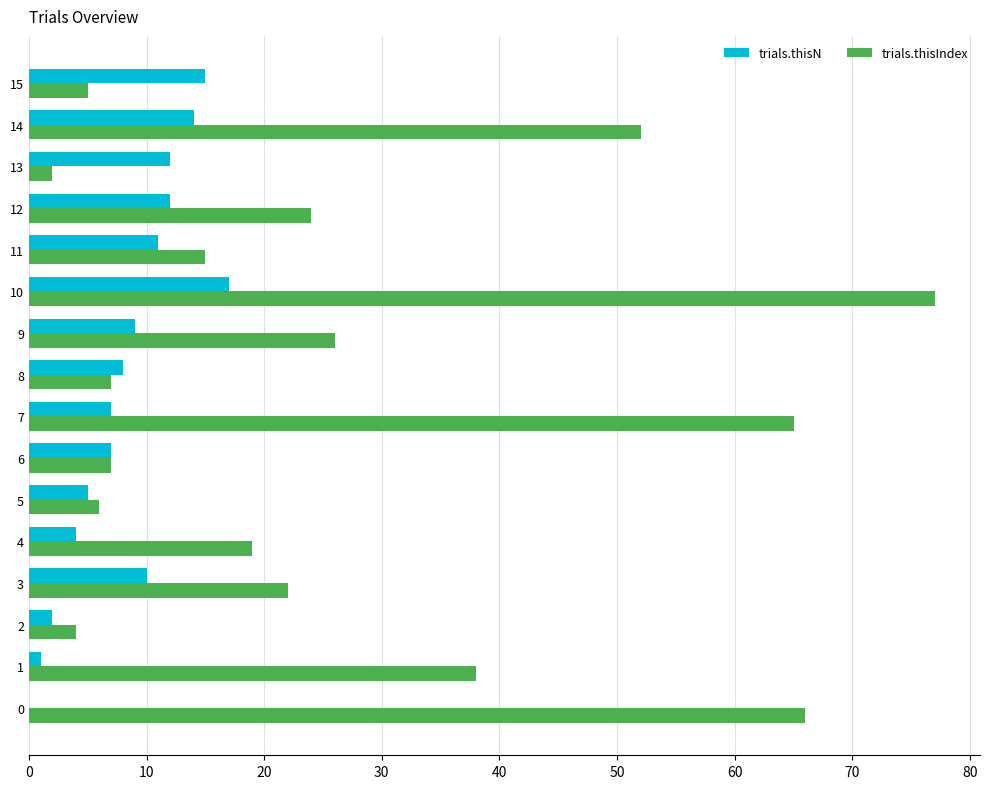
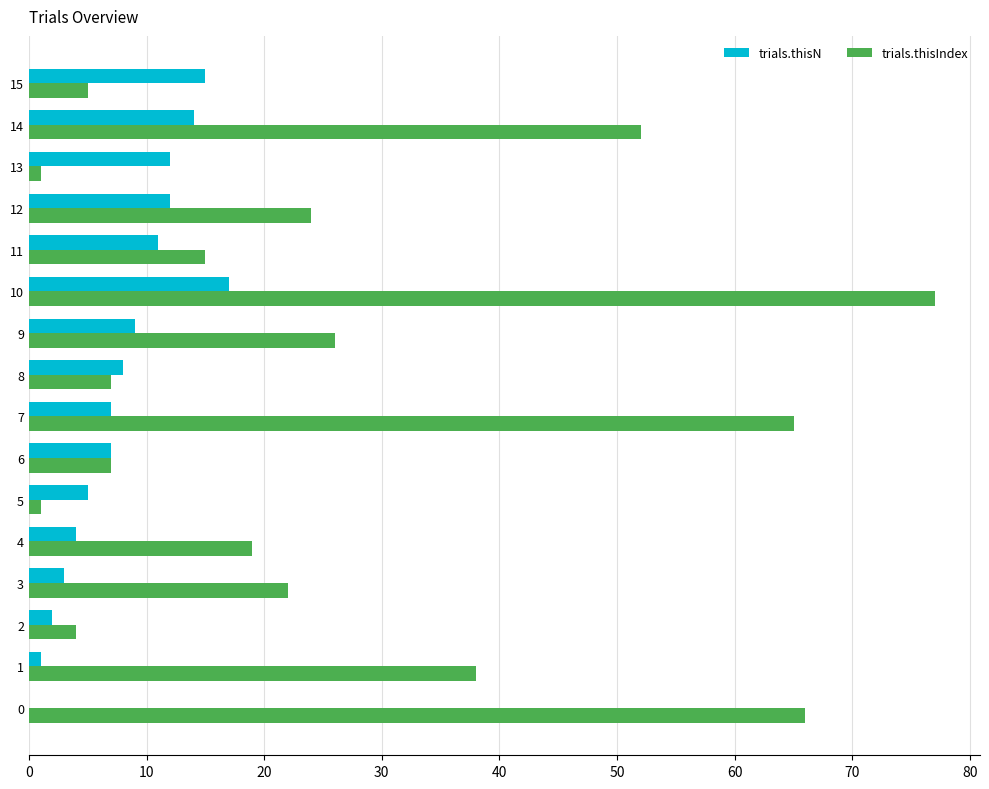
  {
    "trials.thisN": {
      "15": 15,
      "14": 14,
      "13": 12,
      "12": 12,
      "11": 11,
      "10": 17,
      "9": 9,
      "8": 8,
      "7": 7,
      "6": 7,
      "5": 5,
      "4": 4,
-     "3": 10,
+     "3": 3,
      "2": 2,
      "1": 1,
      "0": 0
    },
    "trials.thisIndex": {
      "15": 5,
      "14": 52,
-     "13": 2,
+     "13": 1,
      "12": 24,
      "11": 15,
      "10": 77,
      "9": 26,
      "8": 7,
      "7": 65,
      "6": 7,
-     "5": 6,
+     "5": 1,
      "4": 19,
      "3": 22,
      "2": 4,
      "1": 38,
      "0": 66
    }
  }
